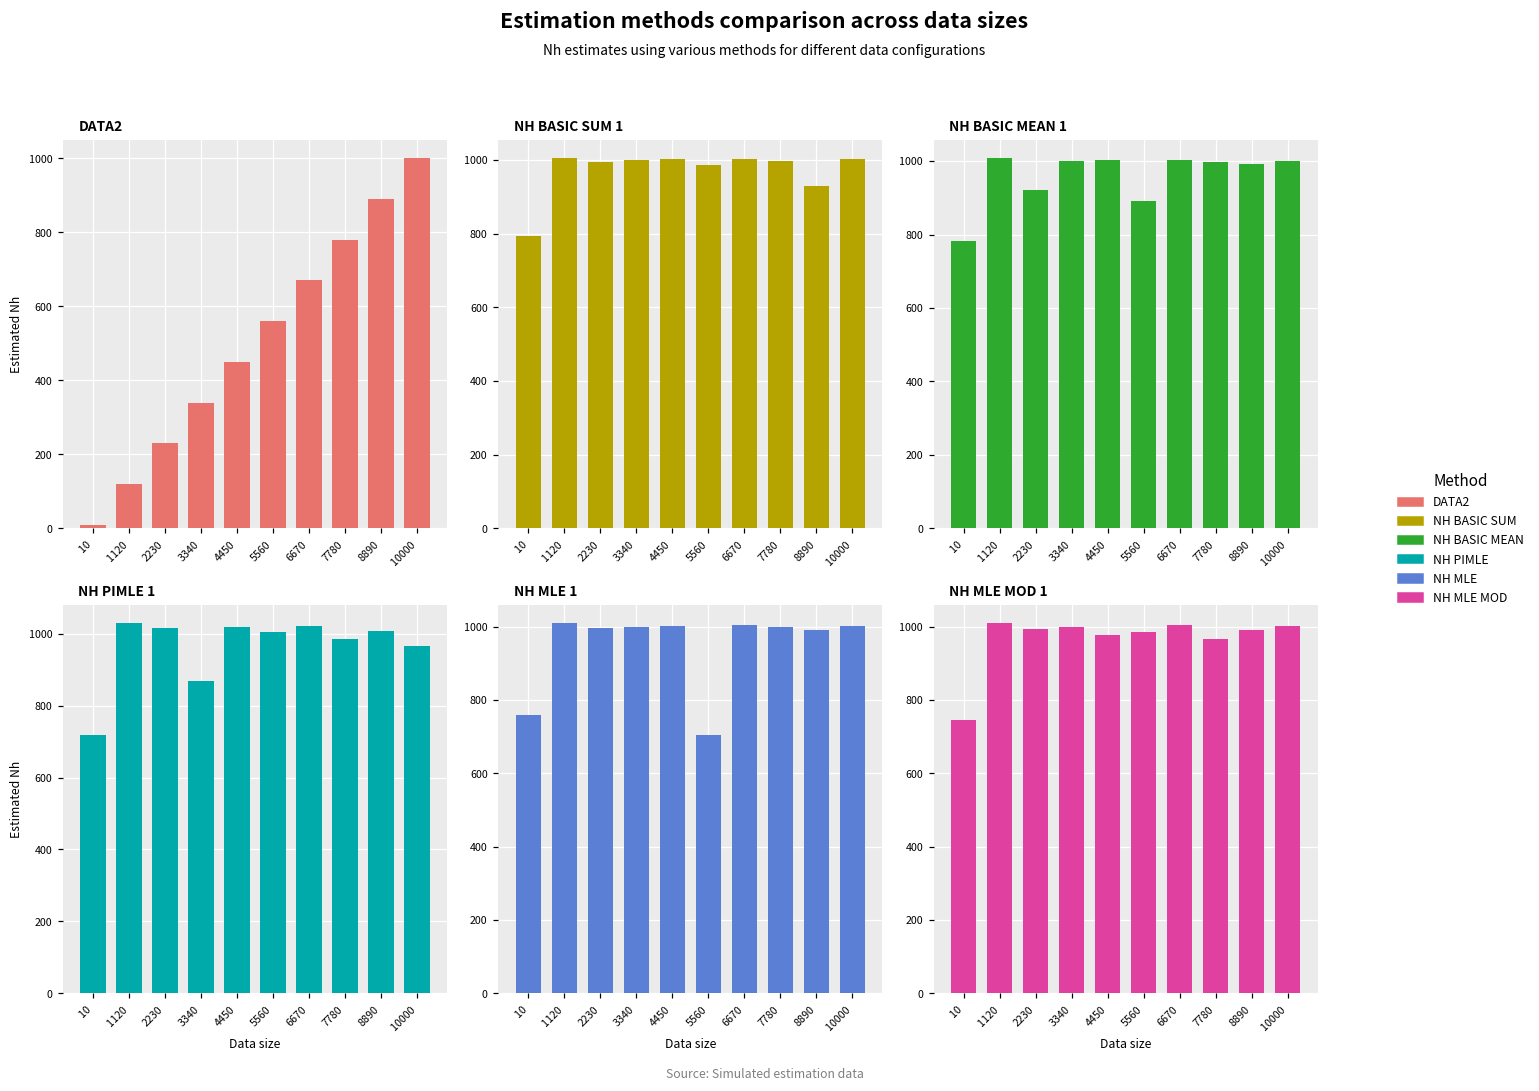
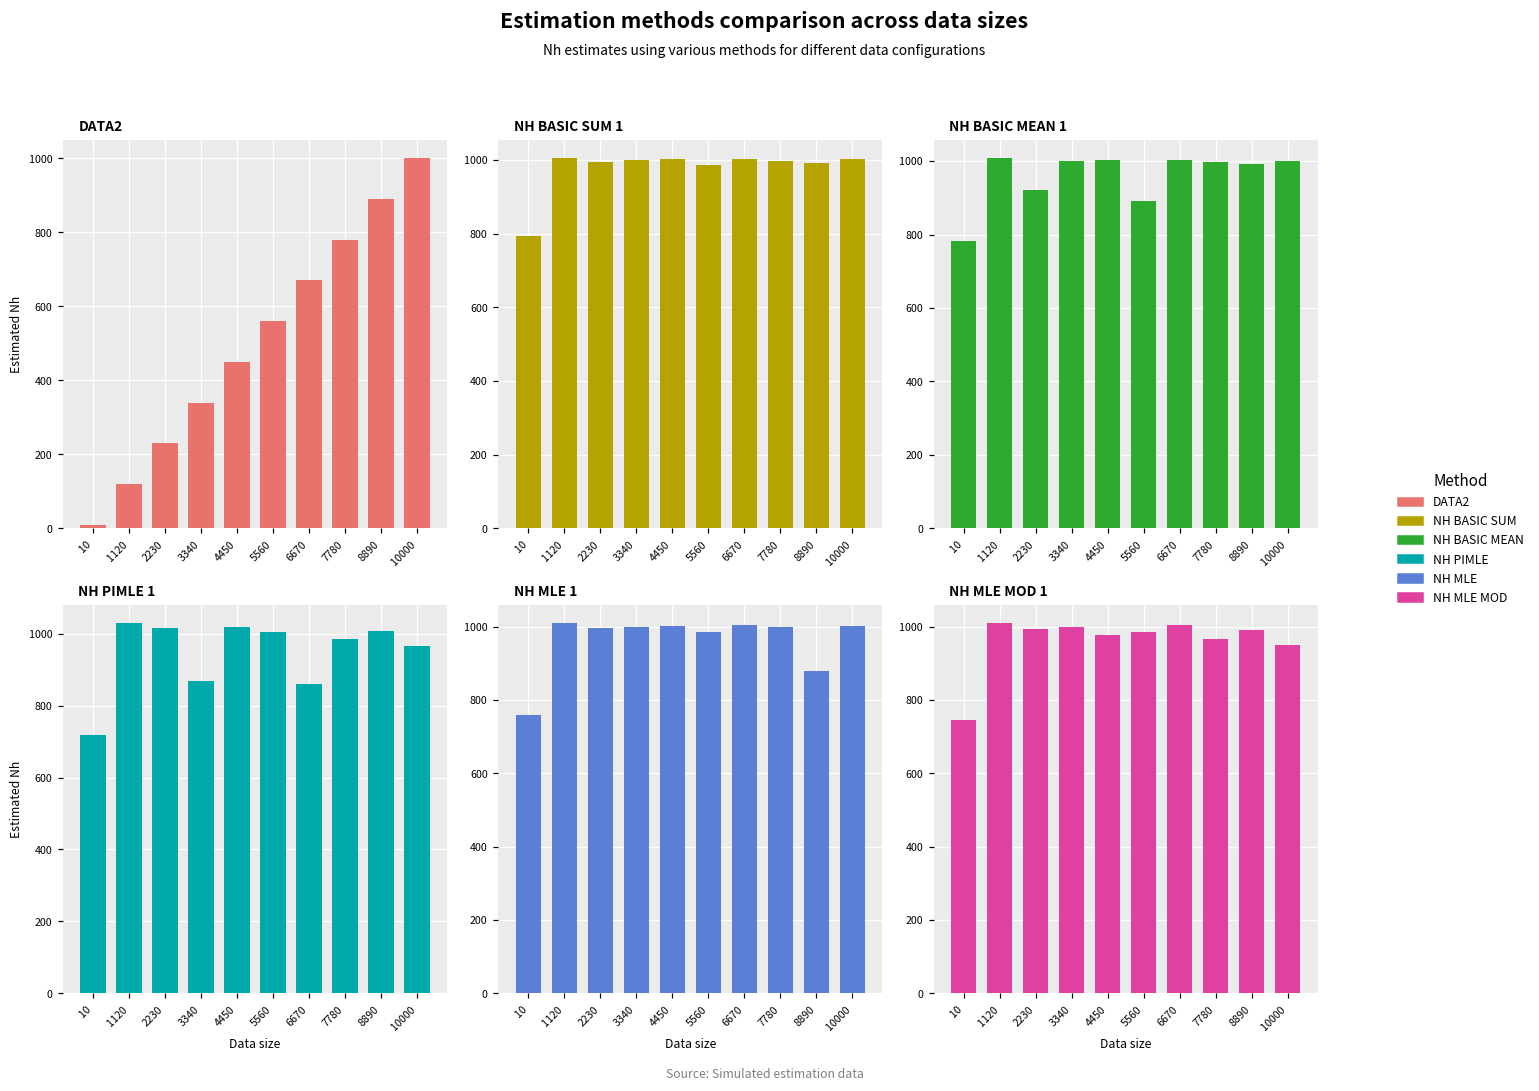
  {
    "DATA2": {
      "10": 10,
      "1120": 120,
      "2230": 230,
      "3340": 340,
      "4450": 450,
      "5560": 560,
      "6670": 670,
      "7780": 780,
      "8890": 890,
      "10000": 1000
    },
    "NH BASIC SUM 1": {
      "10": 790,
      "1120": 1000,
      "2230": 1000,
      "3340": 1000,
      "4450": 1000,
      "5560": 990,
      "6670": 1000,
      "7780": 1000,
-     "8890": 930,
+     "8890": 990,
      "10000": 1000
    },
    "NH BASIC MEAN 1": {
      "10": 780,
      "1120": 1010,
      "2230": 920,
      "3340": 1000,
      "4450": 1000,
      "5560": 890,
      "6670": 1000,
      "7780": 1000,
      "8890": 990,
      "10000": 1000
    },
    "NH PIMLE 1": {
      "10": 720,
      "1120": 1030,
      "2230": 1020,
      "3340": 870,
      "4450": 1020,
      "5560": 1000,
-     "6670": 1020,
+     "6670": 860,
      "7780": 990,
      "8890": 1010,
      "10000": 960
    },
    "NH MLE 1": {
      "10": 760,
      "1120": 1010,
      "2230": 1000,
      "3340": 1000,
      "4450": 1000,
-     "5560": 710,
+     "5560": 990,
      "6670": 1000,
      "7780": 1000,
-     "8890": 990,
+     "8890": 880,
      "10000": 1000
    },
    "NH MLE MOD 1": {
      "10": 750,
      "1120": 1010,
      "2230": 990,
      "3340": 1000,
      "4450": 980,
      "5560": 990,
      "6670": 1000,
      "7780": 970,
      "8890": 990,
-     "10000": 1000
+     "10000": 950
    }
  }
